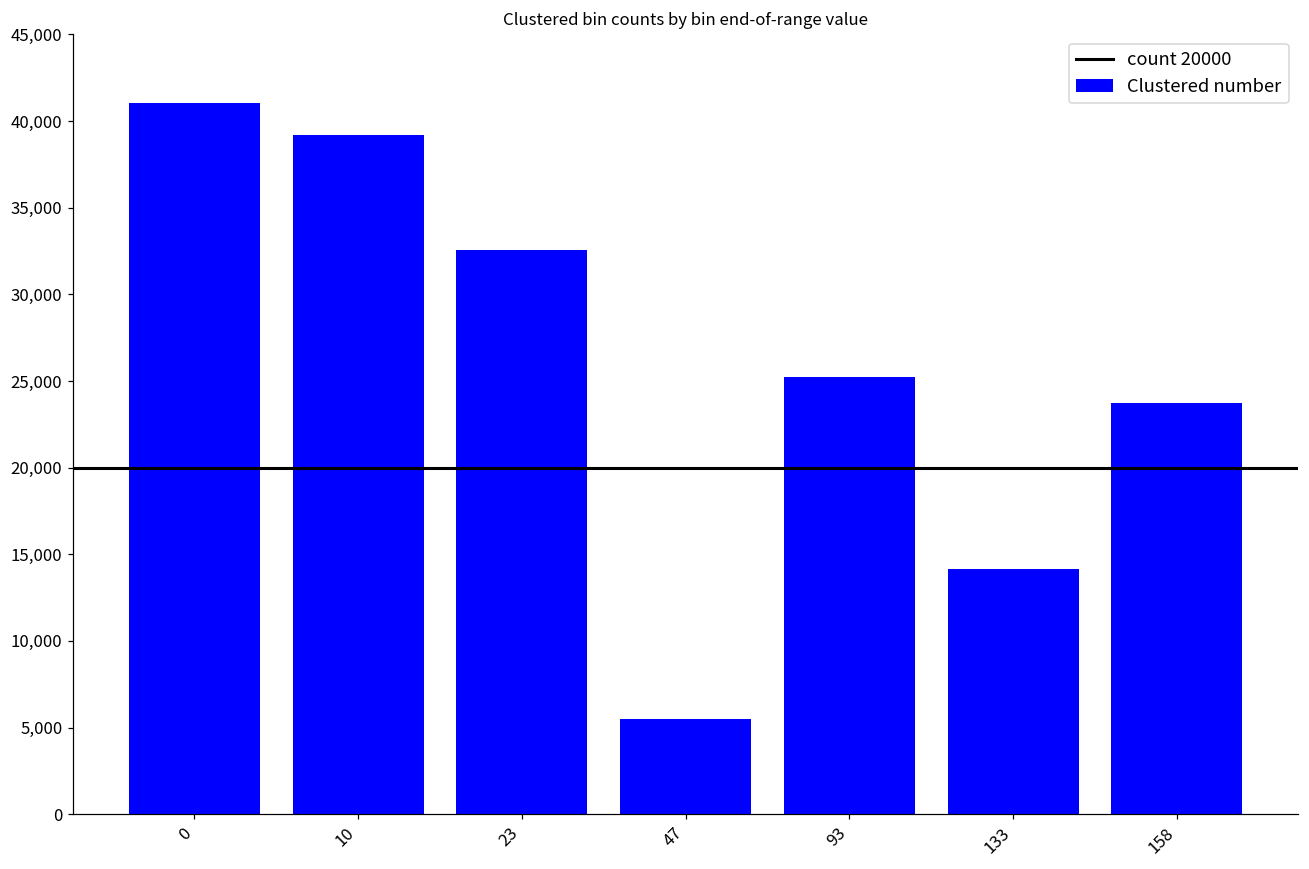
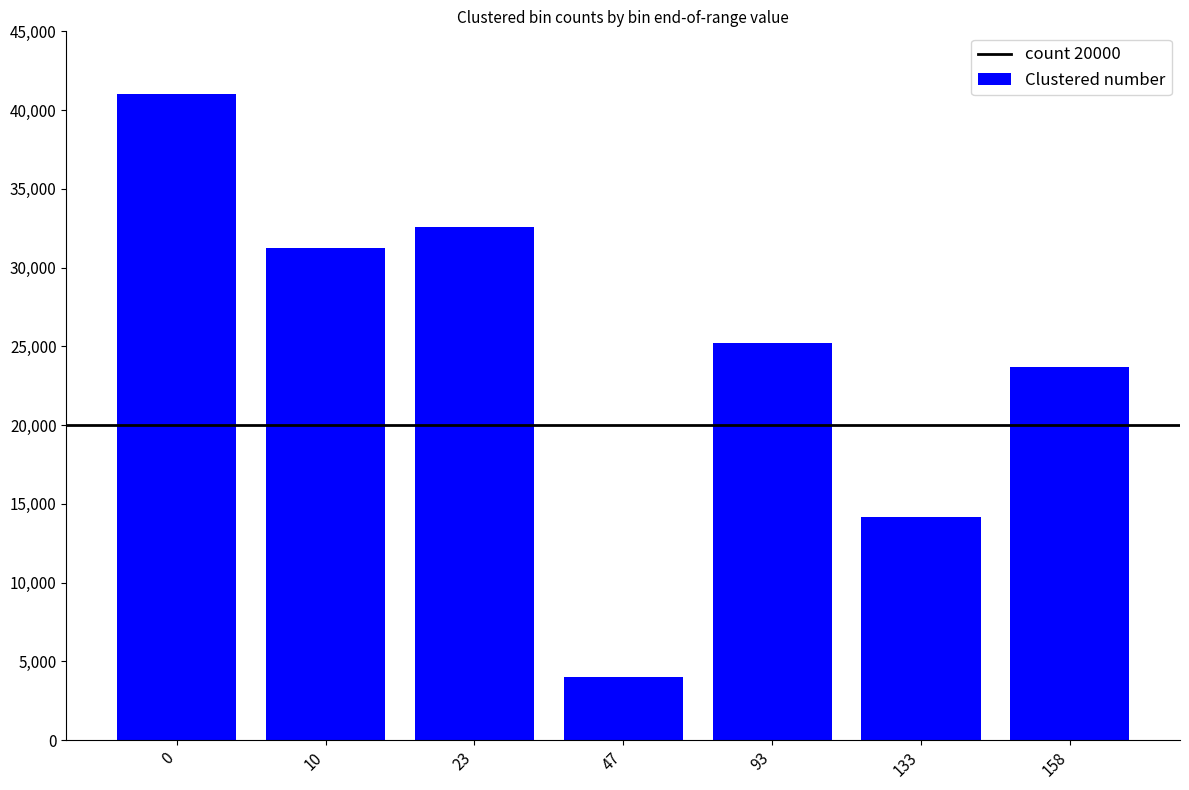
  {
    "0": "41,000",
-   "10": "39,200",
+   "10": "31,300",
    "23": "32,600",
-   "47": "5,500",
+   "47": "4,000",
    "93": "25,200",
    "133": "14,200",
    "158": "23,700"
  }
